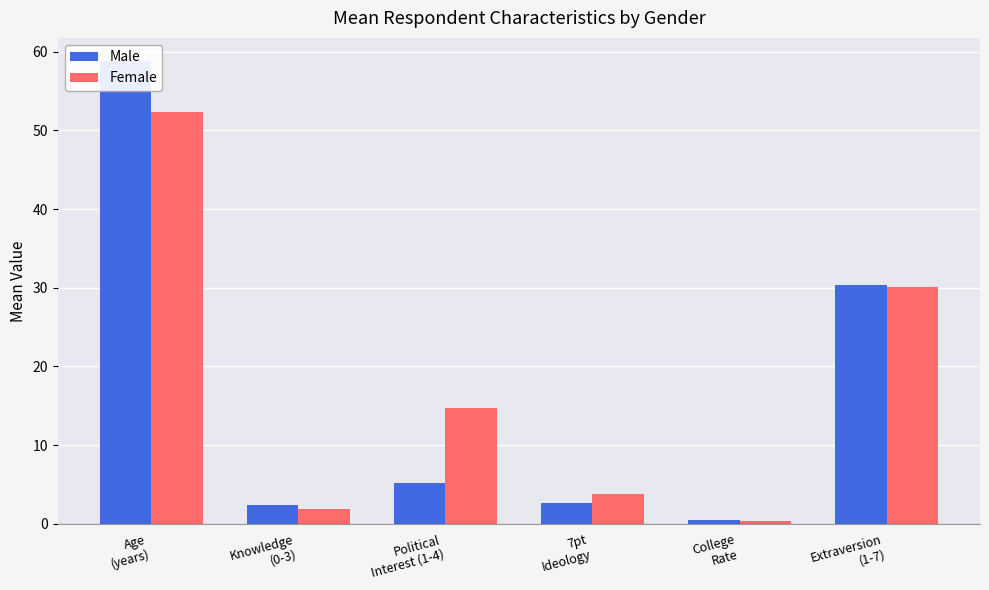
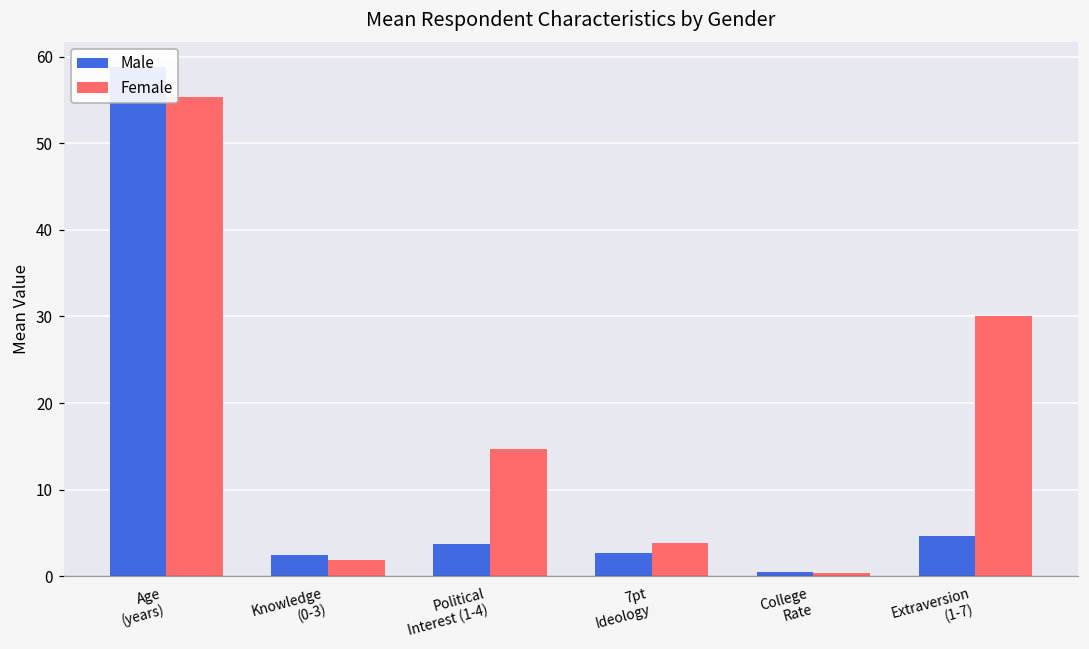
  {
    "Male": {
      "Knowledge (0-3)": 2,
-     "Political Interest (1-4)": 5,
+     "Political Interest (1-4)": 4,
      "7pt Ideology": 3,
      "College Rate": 1,
-     "Extraversion (1-7)": 30
+     "Extraversion (1-7)": 5
    },
    "Female": {
-     "Age (years)": 52,
+     "Age (years)": 55,
      "Knowledge (0-3)": 2,
      "Political Interest (1-4)": 15,
      "7pt Ideology": 4,
      "College Rate": 0,
      "Extraversion (1-7)": 30
    }
  }
